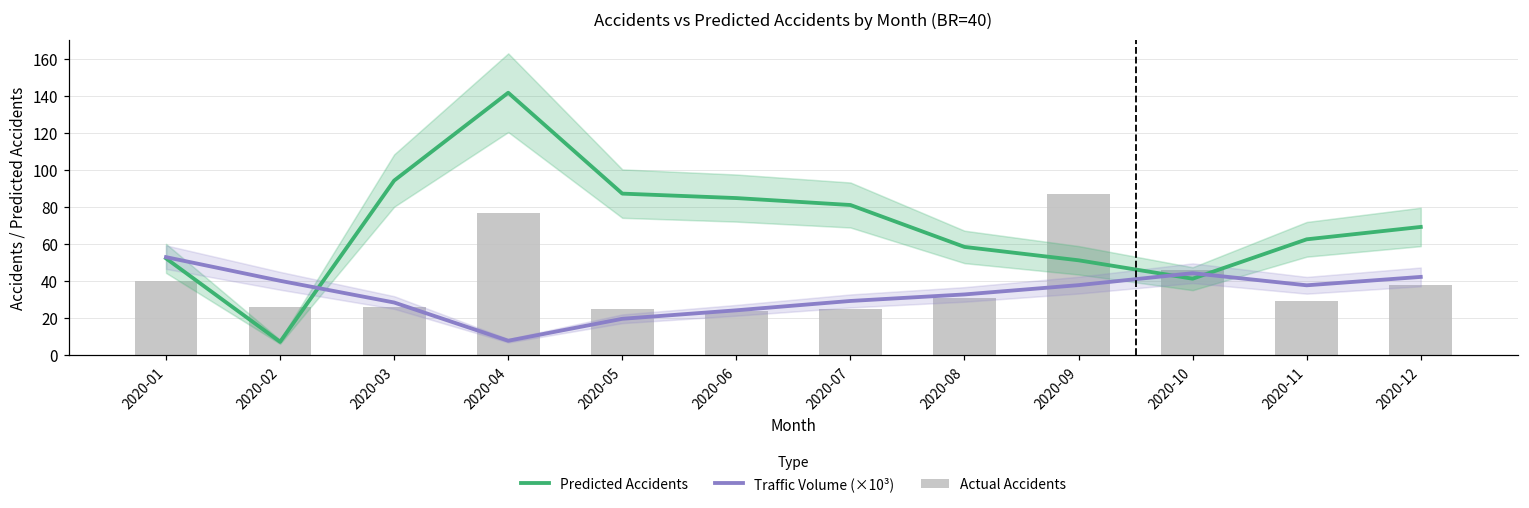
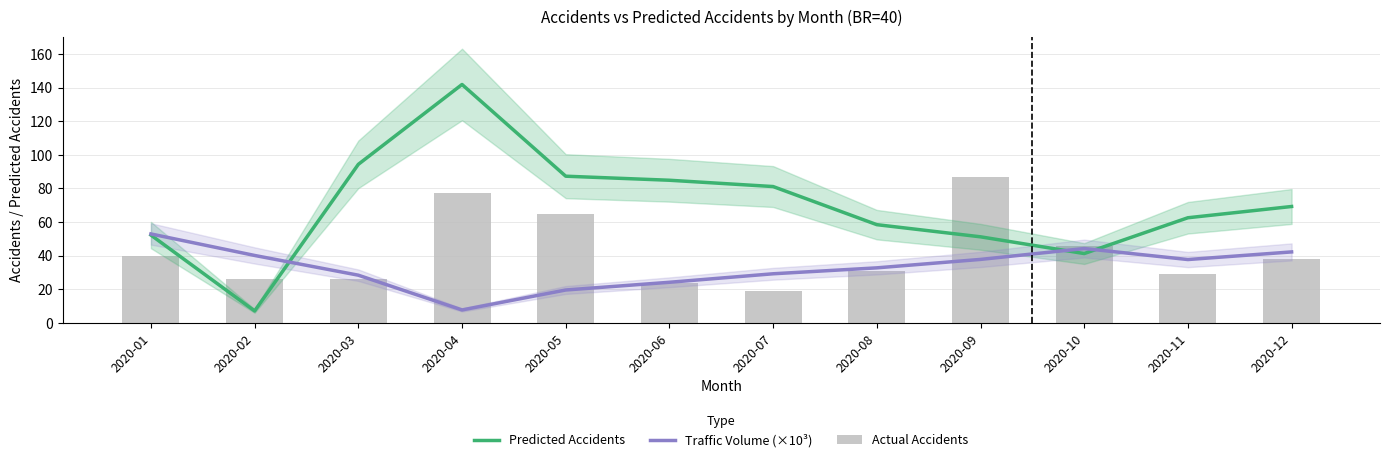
  {
    "Actual Accidents": {
      "2020-01": 40,
      "2020-02": 26,
      "2020-03": 26,
      "2020-04": 77,
-     "2020-05": 25,
+     "2020-05": 65,
      "2020-06": 24,
-     "2020-07": 25,
+     "2020-07": 19,
      "2020-08": 31,
      "2020-09": 87,
      "2020-10": 46,
      "2020-11": 29,
      "2020-12": 38
    }
  }
